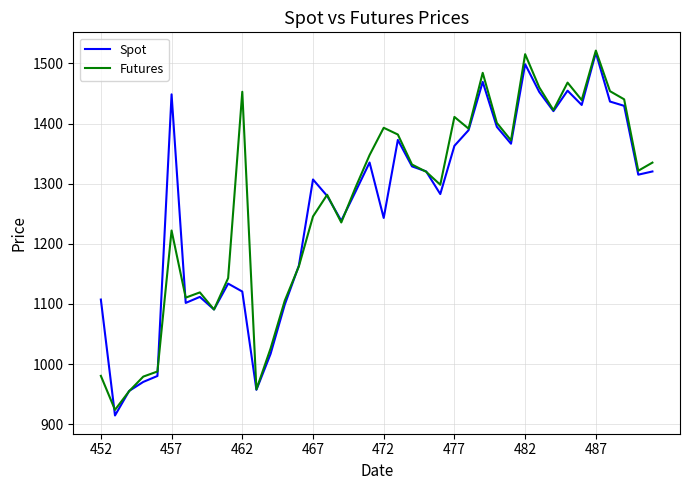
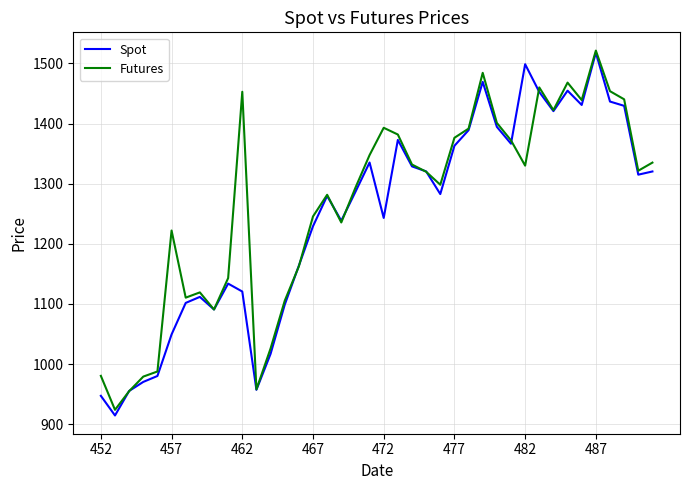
  {
    "Spot": {
-     "452": 1110,
-     "457": 1450,
+     "452": 950,
+     "457": 1050,
      "462": 1120,
-     "467": 1310,
+     "467": 1230,
      "472": 1240,
      "477": 1360,
      "482": 1500
    },
    "Futures": {
      "452": 980,
      "457": 1220,
      "462": 1450,
      "467": 1250,
      "472": 1390,
-     "477": 1410,
-     "482": 1520
+     "477": 1380,
+     "482": 1330
    }
  }
